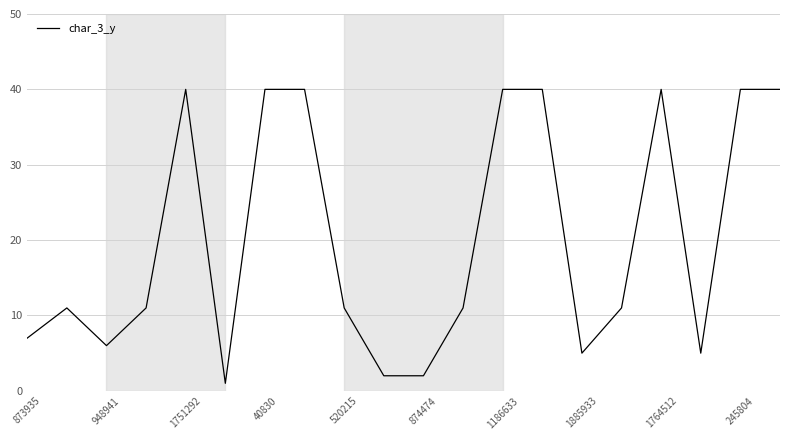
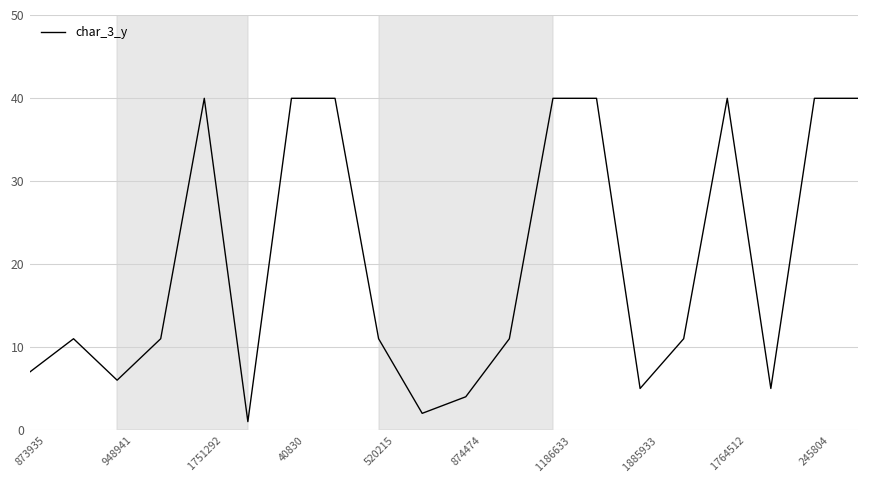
  {
    "873935": 7,
    "948941": 6,
    "1751292": 40,
    "40830": 40,
    "520215": 11,
-   "874474": 2,
+   "874474": 4,
    "1186633": 40,
    "1885933": 5,
    "1764512": 40,
    "245804": 40
  }
